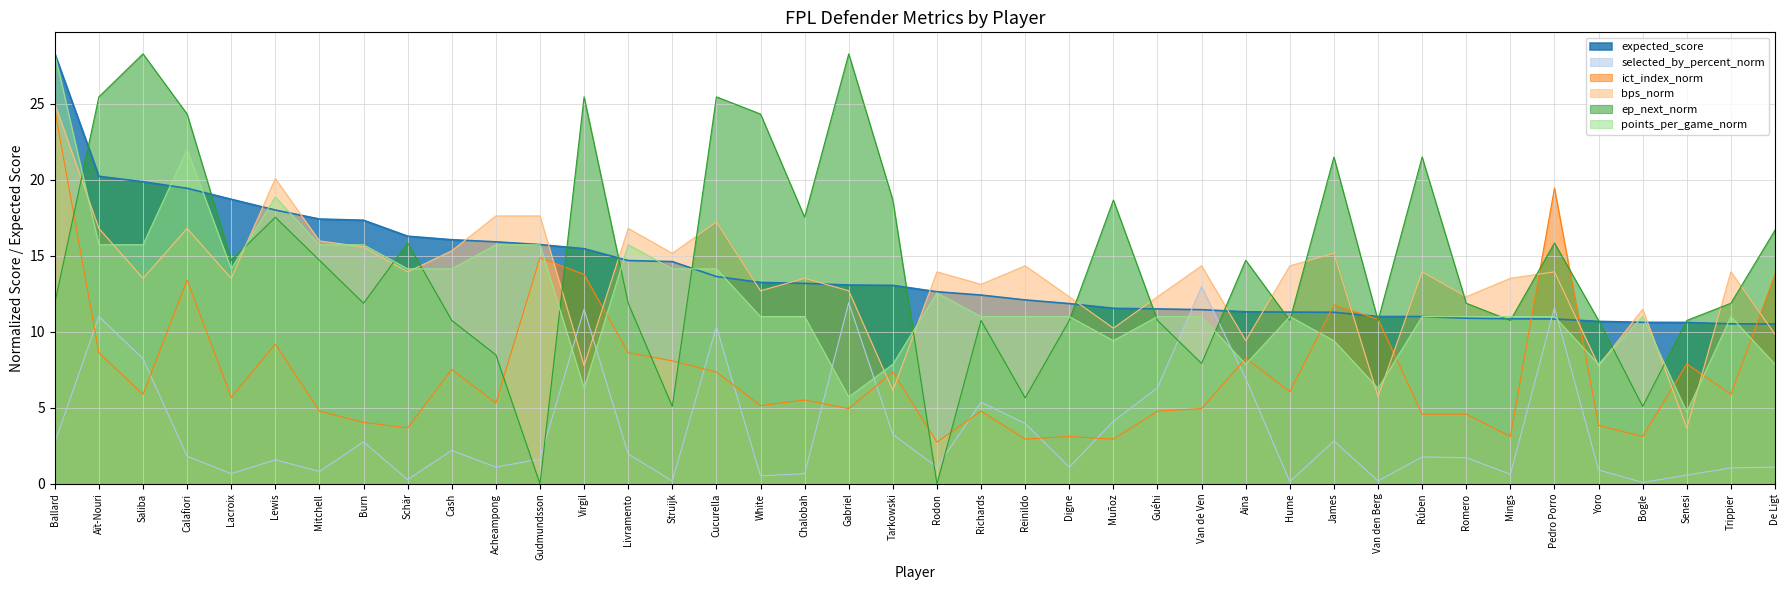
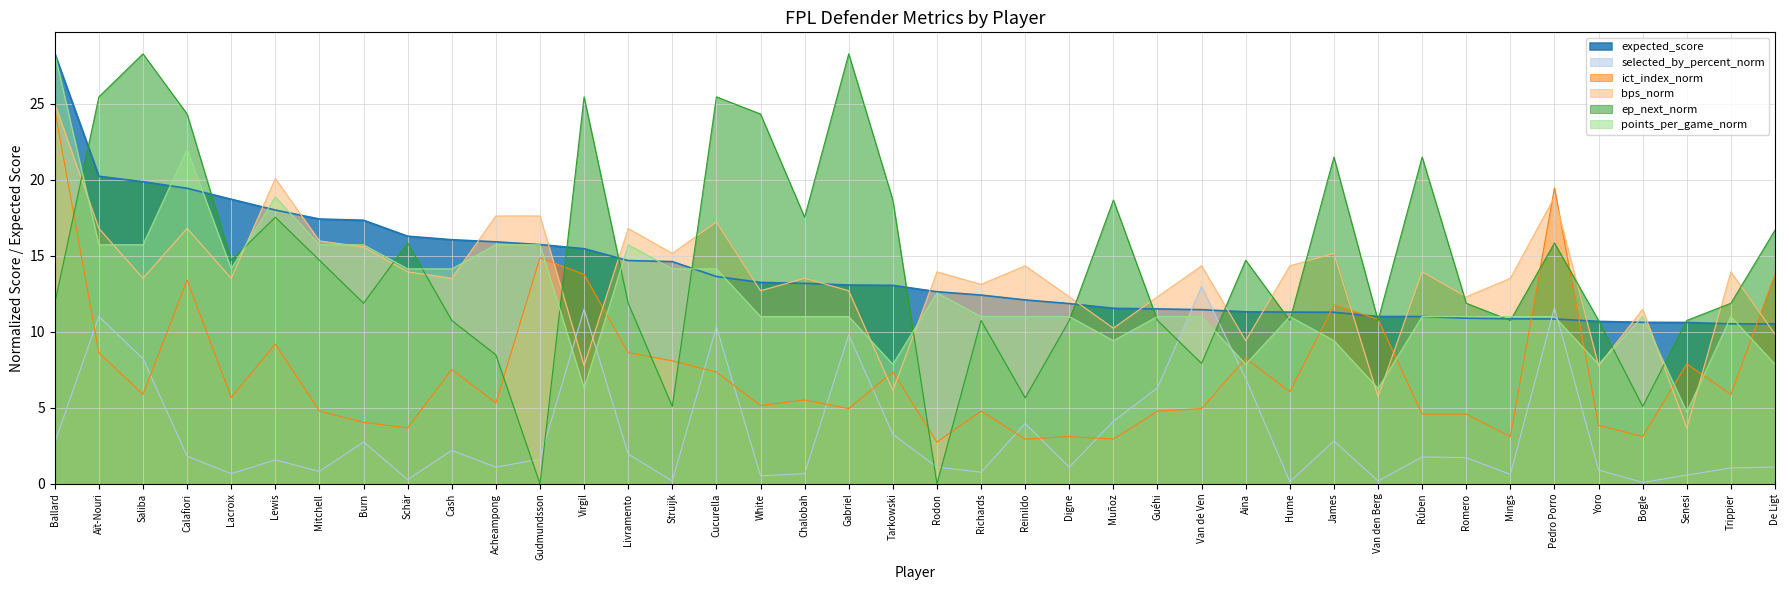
  {
    "selected_by_percent_norm": {
      "Ballard": 2.7,
      "Aït-Nouri": 11.0,
      "Saliba": 8.2,
      "Calafiori": 1.8,
      "Lacroix": 0.7,
      "Lewis": 1.6,
      "Mitchell": 0.8,
      "Burn": 2.8,
      "Schär": 0.3,
      "Cash": 2.2,
      "Acheampong": 1.1,
      "Gudmundsson": 1.6,
      "Virgil": 11.5,
      "Livramento": 2.0,
      "Struijk": 0.2,
      "Cucurella": 10.3,
      "White": 0.5,
      "Chalobah": 0.7,
-     "Gabriel": 11.9,
+     "Gabriel": 9.8,
      "Tarkowski": 3.3,
      "Rodon": 1.1,
-     "Richards": 5.4,
+     "Richards": 0.8,
      "Reinildo": 4.0,
      "Digne": 1.1,
      "Muñoz": 4.1,
      "Guéhi": 6.3,
      "Van de Ven": 13.0,
      "Aina": 6.9,
      "Hume": 0.1,
      "James": 2.8,
      "Van den Berg": 0.2,
      "Rúben": 1.8,
      "Romero": 1.7,
      "Mings": 0.6,
      "Pedro Porro": 11.6,
      "Yoro": 0.9,
      "Bogle": 0.1,
      "Senesi": 0.6,
      "Trippier": 1.1,
      "De Ligt": 1.1
    },
    "bps_norm": {
      "Ballard": 25.0,
      "Aït-Nouri": 16.8,
      "Saliba": 13.5,
      "Calafiori": 16.8,
      "Lacroix": 13.5,
      "Lewis": 20.1,
      "Mitchell": 16.0,
      "Schär": 13.9,
-     "Cash": 15.3,
+     "Cash": 13.5,
      "Acheampong": 17.6,
      "Gudmundsson": 17.6,
      "Virgil": 7.8,
      "Livramento": 16.8,
      "Struijk": 15.2,
      "Cucurella": 17.2,
      "White": 12.7,
      "Chalobah": 13.5,
      "Gabriel": 12.7,
      "Tarkowski": 6.1,
      "Rodon": 13.9,
      "Richards": 13.1,
      "Reinildo": 14.3,
      "Digne": 12.3,
      "Muñoz": 10.2,
      "Guéhi": 12.3,
      "Van de Ven": 14.3,
      "Aina": 9.4,
      "Hume": 14.3,
      "James": 15.2,
      "Van den Berg": 5.7,
      "Rúben": 13.9,
      "Romero": 12.3,
      "Mings": 13.5,
-     "Pedro Porro": 13.9,
+     "Pedro Porro": 18.9,
      "Bogle": 11.5,
      "Senesi": 3.7,
      "Trippier": 13.9,
      "De Ligt": 9.8
    },
    "points_per_game_norm": {
      "Aït-Nouri": 15.7,
      "Saliba": 15.7,
      "Calafiori": 22.0,
      "Lacroix": 14.1,
      "Lewis": 18.9,
      "Mitchell": 15.7,
      "Schär": 14.1,
      "Cash": 14.1,
      "Acheampong": 15.7,
      "Virgil": 6.3,
      "Livramento": 15.7,
      "Struijk": 14.1,
      "Cucurella": 14.1,
      "White": 11.0,
      "Chalobah": 11.0,
-     "Gabriel": 5.7,
+     "Gabriel": 11.0,
      "Tarkowski": 7.9,
      "Richards": 11.0,
      "Reinildo": 11.0,
      "Digne": 11.0,
      "Muñoz": 9.4,
      "Guéhi": 11.0,
      "Van de Ven": 11.0,
      "Aina": 7.9,
      "Hume": 11.0,
      "James": 9.4,
      "Van den Berg": 6.3,
      "Bogle": 11.0,
      "Senesi": 4.7,
      "Trippier": 11.0,
      "De Ligt": 7.9
    }
  }
